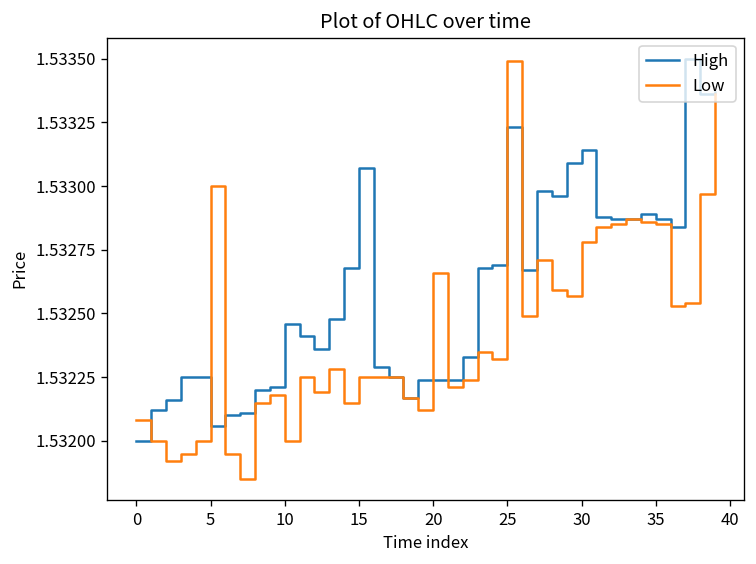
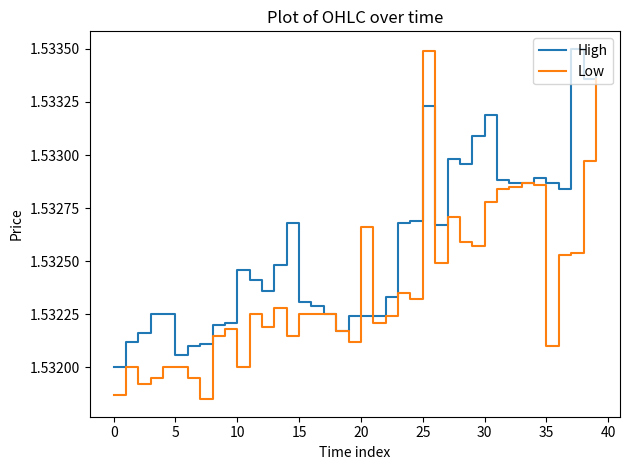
  {
    "High": {
      "0": 1.53200,
      "5": 1.53206,
      "10": 1.53246,
-     "15": 1.53307,
+     "15": 1.53231,
      "20": 1.53224,
      "25": 1.53323,
-     "30": 1.53314,
+     "30": 1.53319,
      "35": 1.53287
    },
    "Low": {
-     "0": 1.53208,
-     "5": 1.533,
+     "0": 1.53187,
+     "5": 1.532,
      "10": 1.53200,
      "15": 1.53225,
      "20": 1.53266,
      "25": 1.53349,
      "30": 1.53278,
-     "35": 1.53285
+     "35": 1.53210
    }
  }
